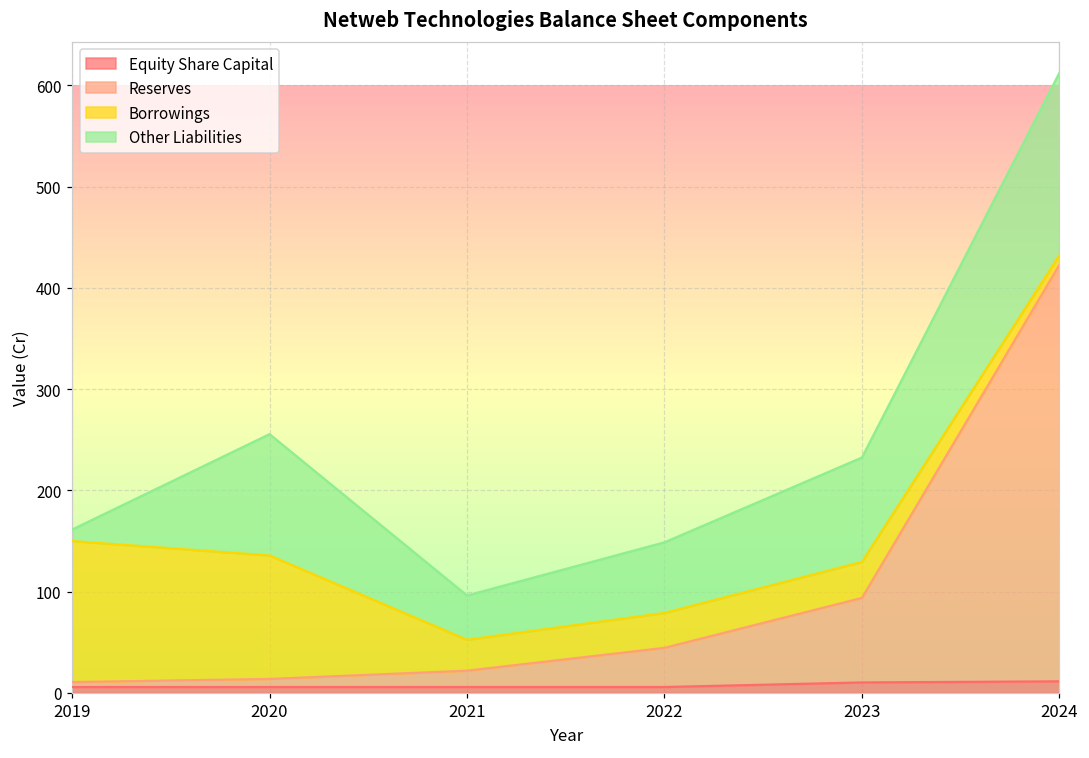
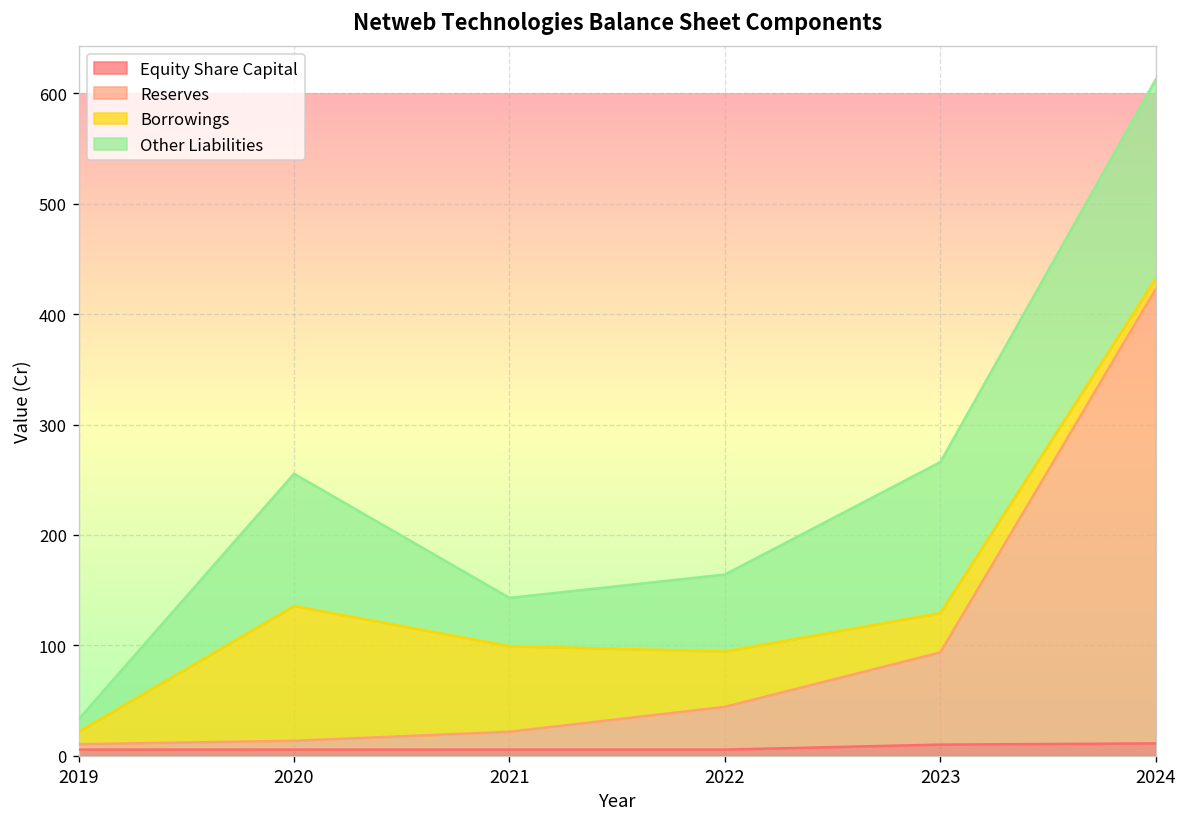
  {
    "Borrowings": {
-     "2019": 140,
+     "2019": 10,
      "2020": 120,
-     "2021": 30,
-     "2022": 30,
+     "2021": 80,
+     "2022": 50,
      "2023": 40,
      "2024": 10
    },
    "Other Liabilities": {
      "2019": 10,
      "2020": 120,
      "2021": 40,
      "2022": 70,
-     "2023": 100,
+     "2023": 140,
      "2024": 180
    }
  }
